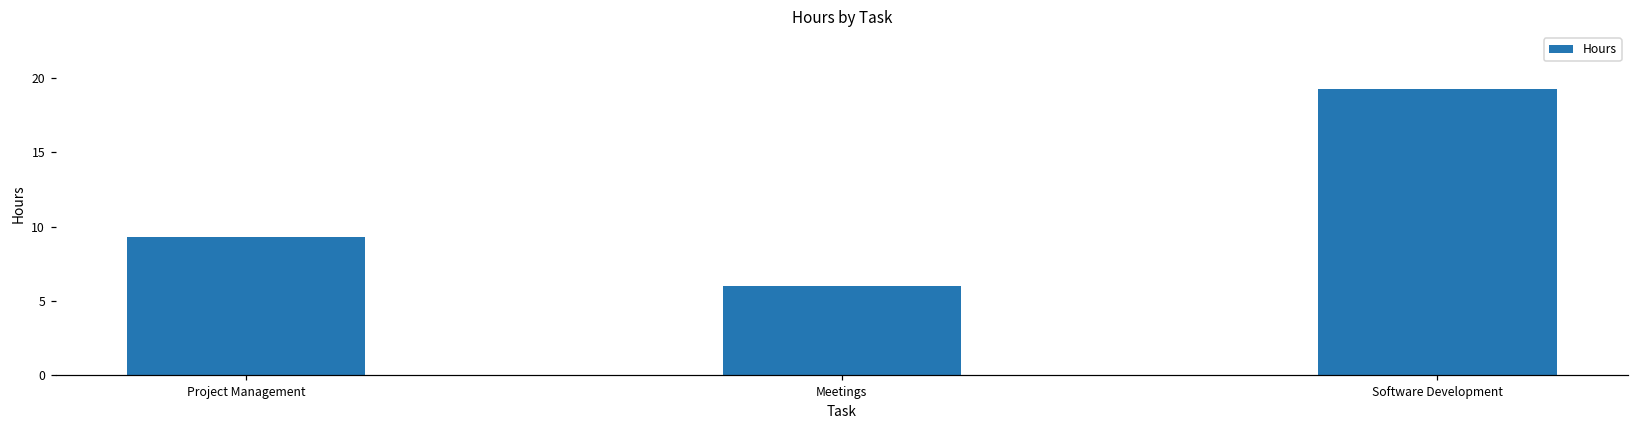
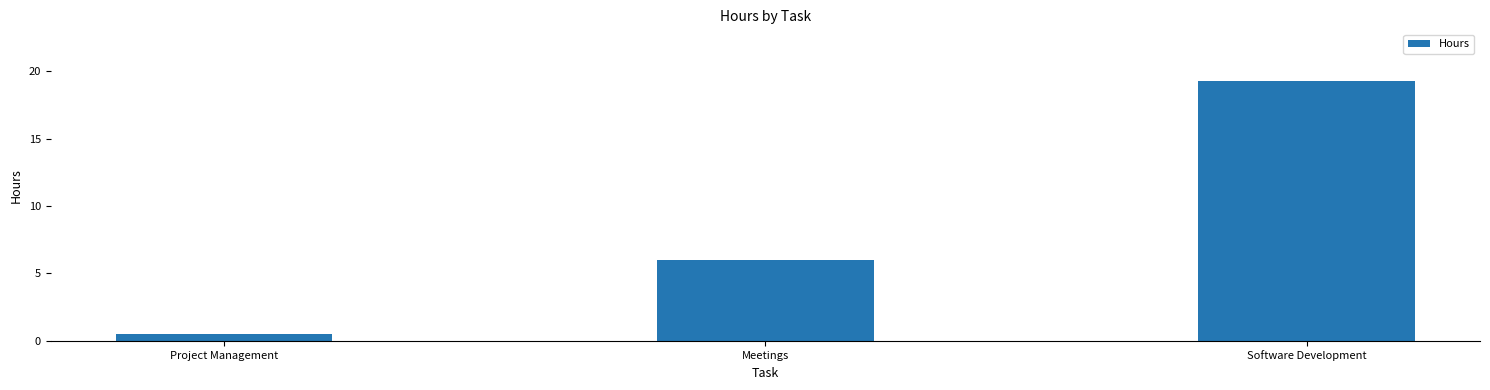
  {
-   "Project Management": 9.3,
+   "Project Management": 0.5,
    "Meetings": 6.0,
    "Software Development": 19.3
  }
